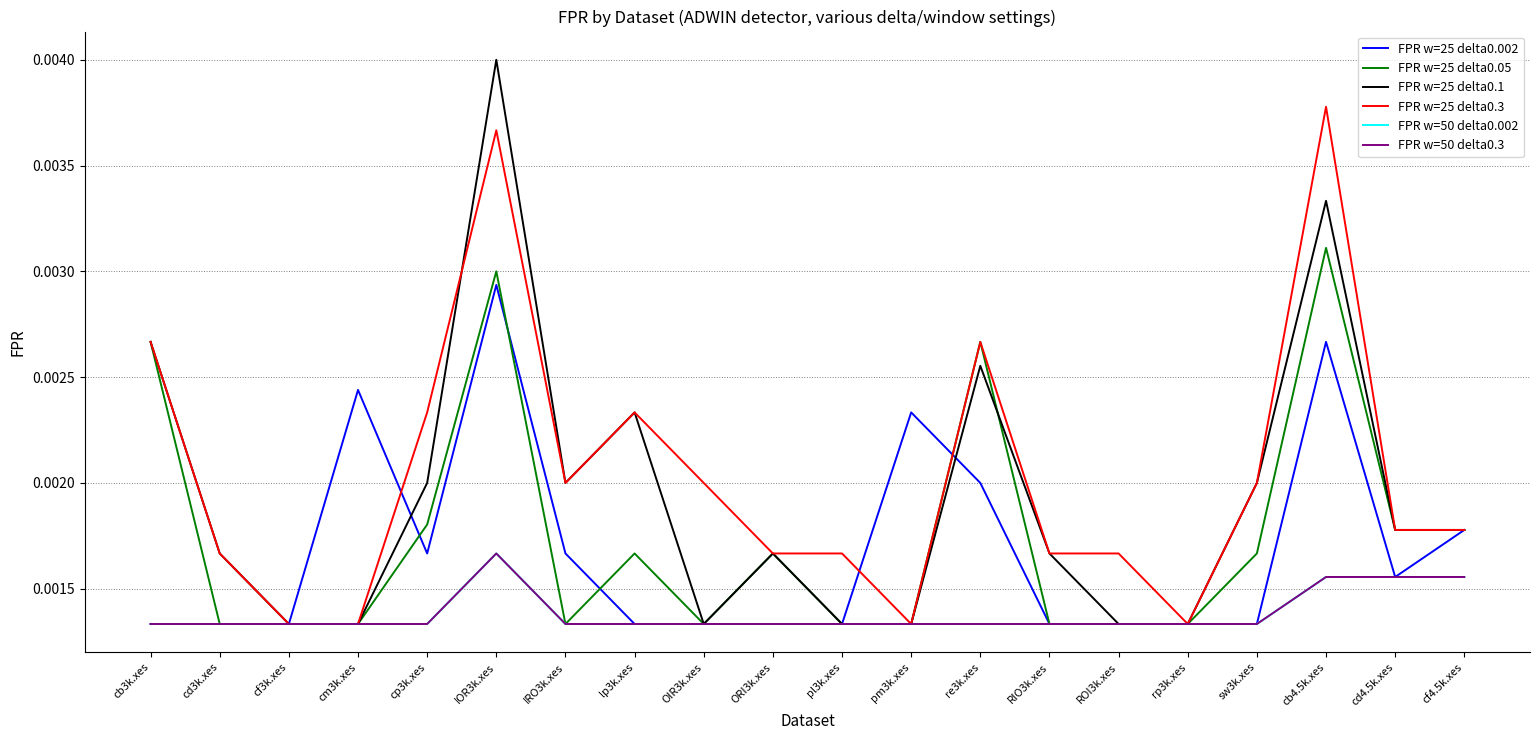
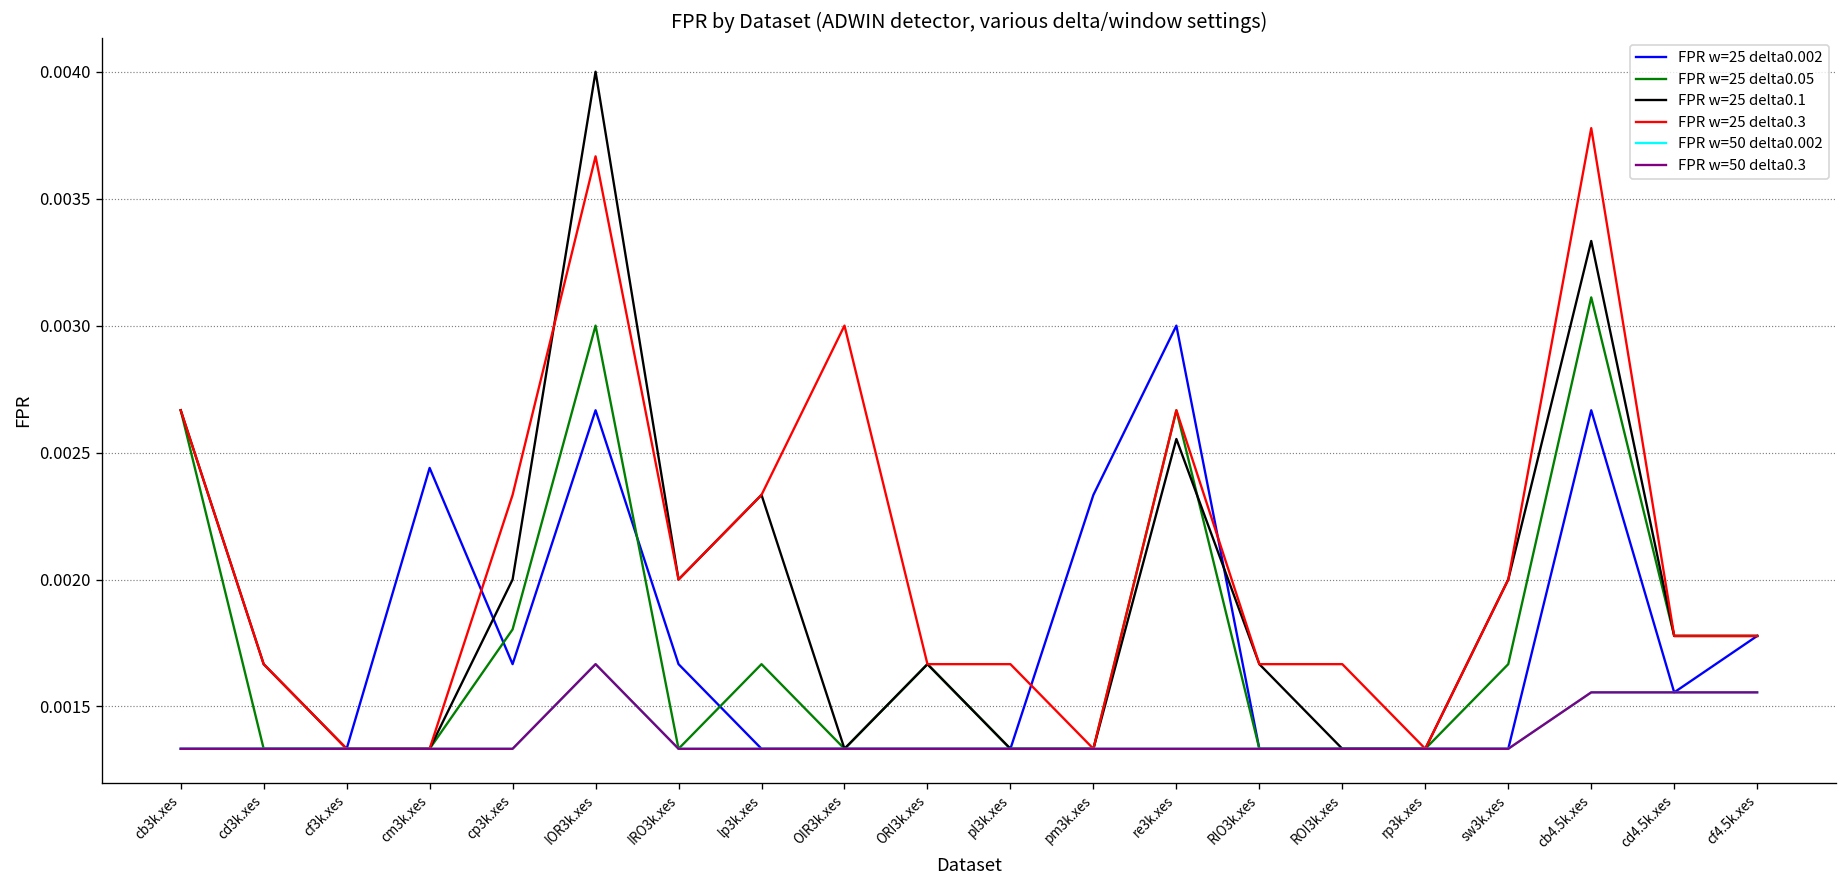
  {
    "FPR w=25 delta0.002": {
      "cm3k.xes": 0.00244,
      "cp3k.xes": 0.00167,
-     "IOR3k.xes": 0.00294,
+     "IOR3k.xes": 0.00267,
      "IRO3k.xes": 0.00167,
      "pm3k.xes": 0.00233,
-     "re3k.xes": 0.002,
+     "re3k.xes": 0.003,
      "cb4.5k.xes": 0.00267
    },
    "FPR w=25 delta0.05": {
      "cp3k.xes": 0.00180,
      "IOR3k.xes": 0.00300,
      "lp3k.xes": 0.00167,
      "sw3k.xes": 0.00167,
      "cb4.5k.xes": 0.00311
    },
    "FPR w=25 delta0.1": {
      "cp3k.xes": 0.00200,
      "IOR3k.xes": 0.00400,
      "re3k.xes": 0.00255,
      "cb4.5k.xes": 0.00333
    },
    "FPR w=25 delta0.3": {
      "cp3k.xes": 0.00233,
      "IOR3k.xes": 0.00367,
-     "OIR3k.xes": 0.002,
+     "OIR3k.xes": 0.003,
      "pl3k.xes": 0.00167,
      "ROI3k.xes": 0.00167,
      "cb4.5k.xes": 0.00378
    },
    "FPR w=50 delta0.3": {
      "cp3k.xes": 0.00133,
      "IOR3k.xes": 0.00167,
      "re3k.xes": 0.00133,
      "cb4.5k.xes": 0.00156,
      "cf4.5k.xes": 0.00156
    }
  }
